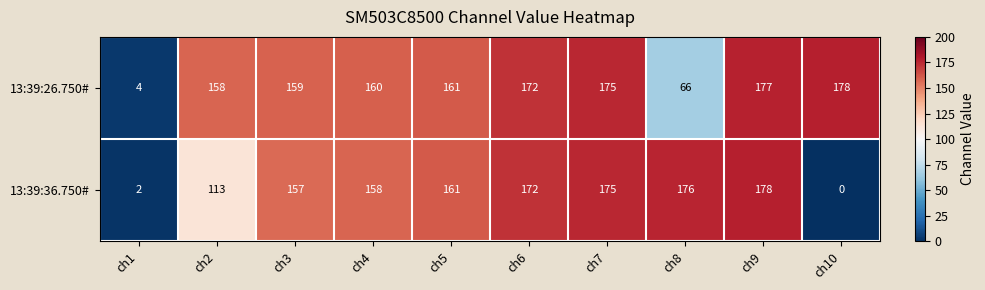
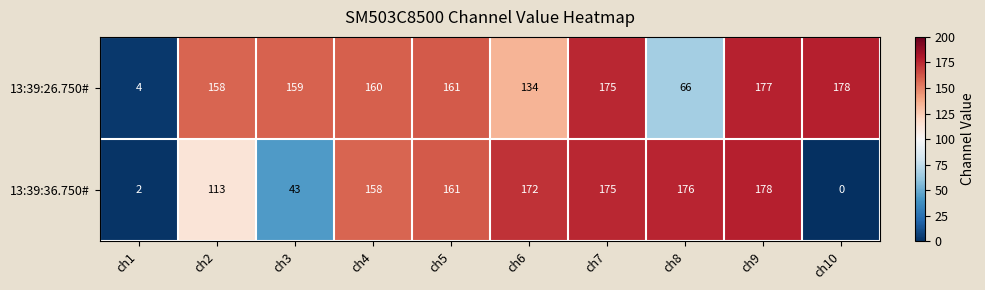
  {
    "13:39:26.750#": {
      "ch1": 4,
      "ch2": 158,
      "ch3": 159,
      "ch4": 160,
      "ch5": 161,
-     "ch6": 172,
+     "ch6": 134,
      "ch7": 175,
      "ch8": 66,
      "ch9": 177,
      "ch10": 178
    },
    "13:39:36.750#": {
      "ch1": 2,
      "ch2": 113,
-     "ch3": 157,
+     "ch3": 43,
      "ch4": 158,
      "ch5": 161,
      "ch6": 172,
      "ch7": 175,
      "ch8": 176,
      "ch9": 178,
      "ch10": 0
    }
  }
